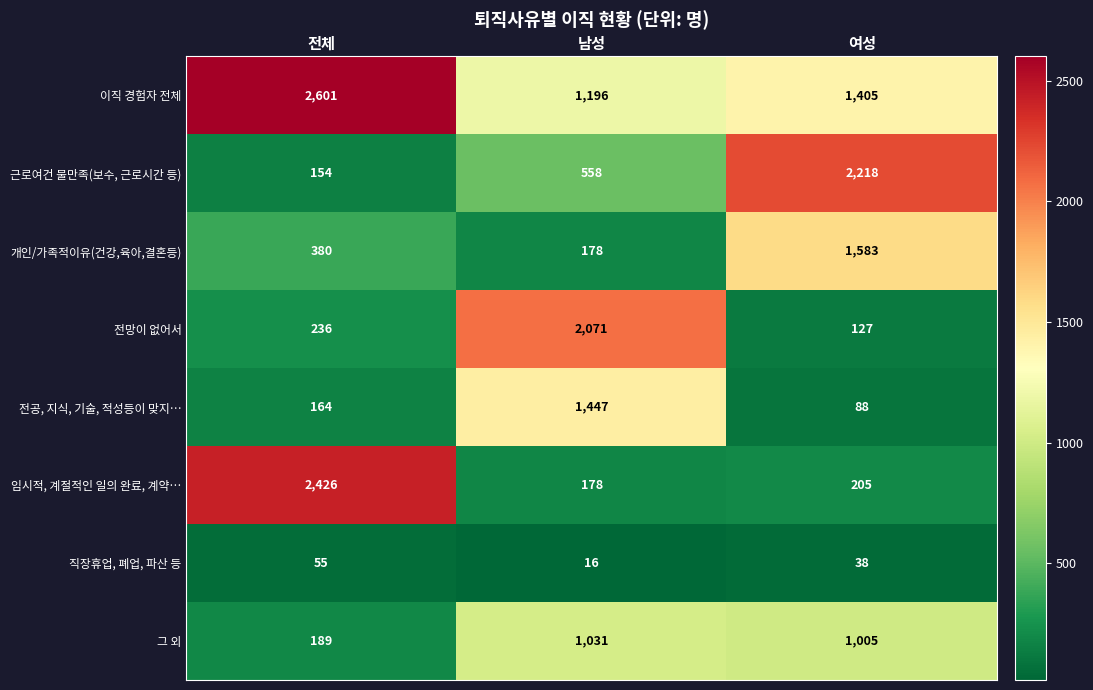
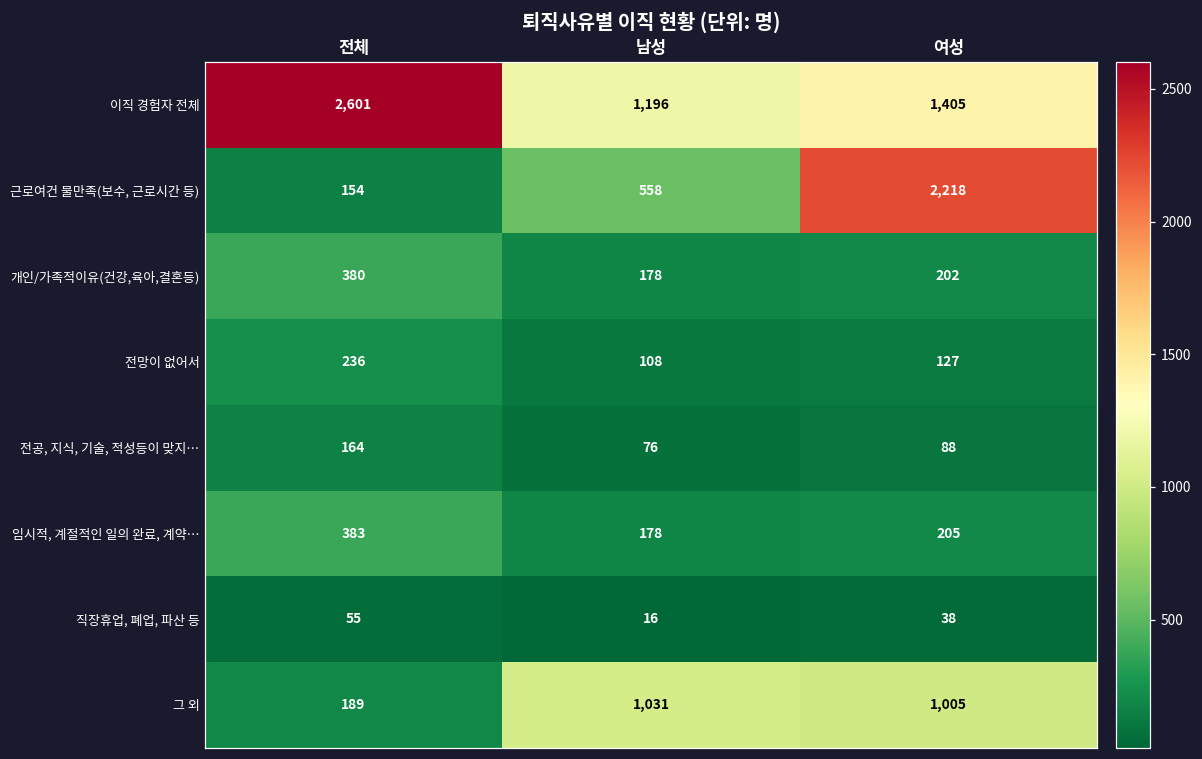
  {
    "이직 경험자 전체": {
      "전체": "2,601",
      "남성": "1,196",
      "여성": "1,405"
    },
    "근로여건 불만족(보수, 근로시간 등)": {
      "전체": "154",
      "남성": "558",
      "여성": "2,218"
    },
    "개인/가족적이유(건강,육아,결혼등)": {
      "전체": "380",
      "남성": "178",
-     "여성": "1,583"
+     "여성": "202"
    },
    "전망이 없어서": {
      "전체": "236",
-     "남성": "2,071",
+     "남성": "108",
      "여성": "127"
    },
    "전공, 지식, 기술, 적성등이 맞지…": {
      "전체": "164",
-     "남성": "1,447",
+     "남성": "76",
      "여성": "88"
    },
    "임시적, 계절적인 일의 완료, 계약…": {
-     "전체": "2,426",
+     "전체": "383",
      "남성": "178",
      "여성": "205"
    },
    "직장휴업, 폐업, 파산 등": {
      "전체": "55",
      "남성": "16",
      "여성": "38"
    },
    "그 외": {
      "전체": "189",
      "남성": "1,031",
      "여성": "1,005"
    }
  }
